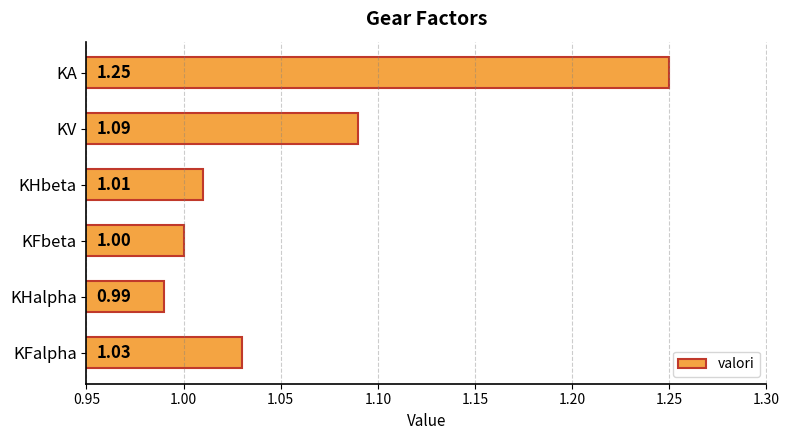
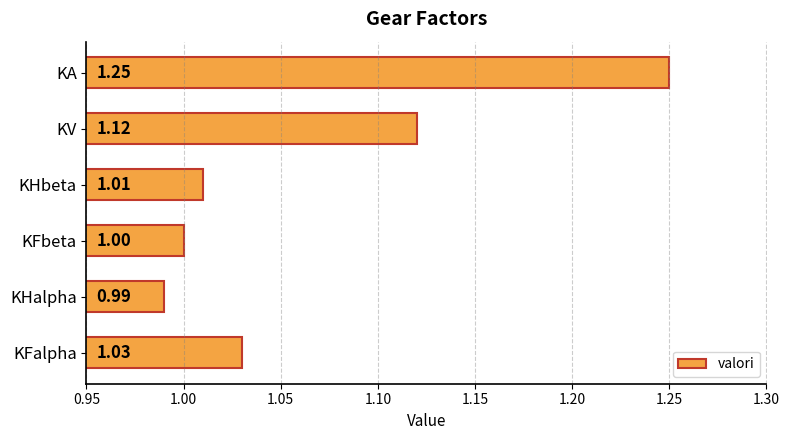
  {
    "KA": 1.25,
-   "KV": 1.09,
+   "KV": 1.12,
    "KHbeta": 1.01,
    "KFbeta": 1.00,
    "KHalpha": 0.99,
    "KFalpha": 1.03
  }
